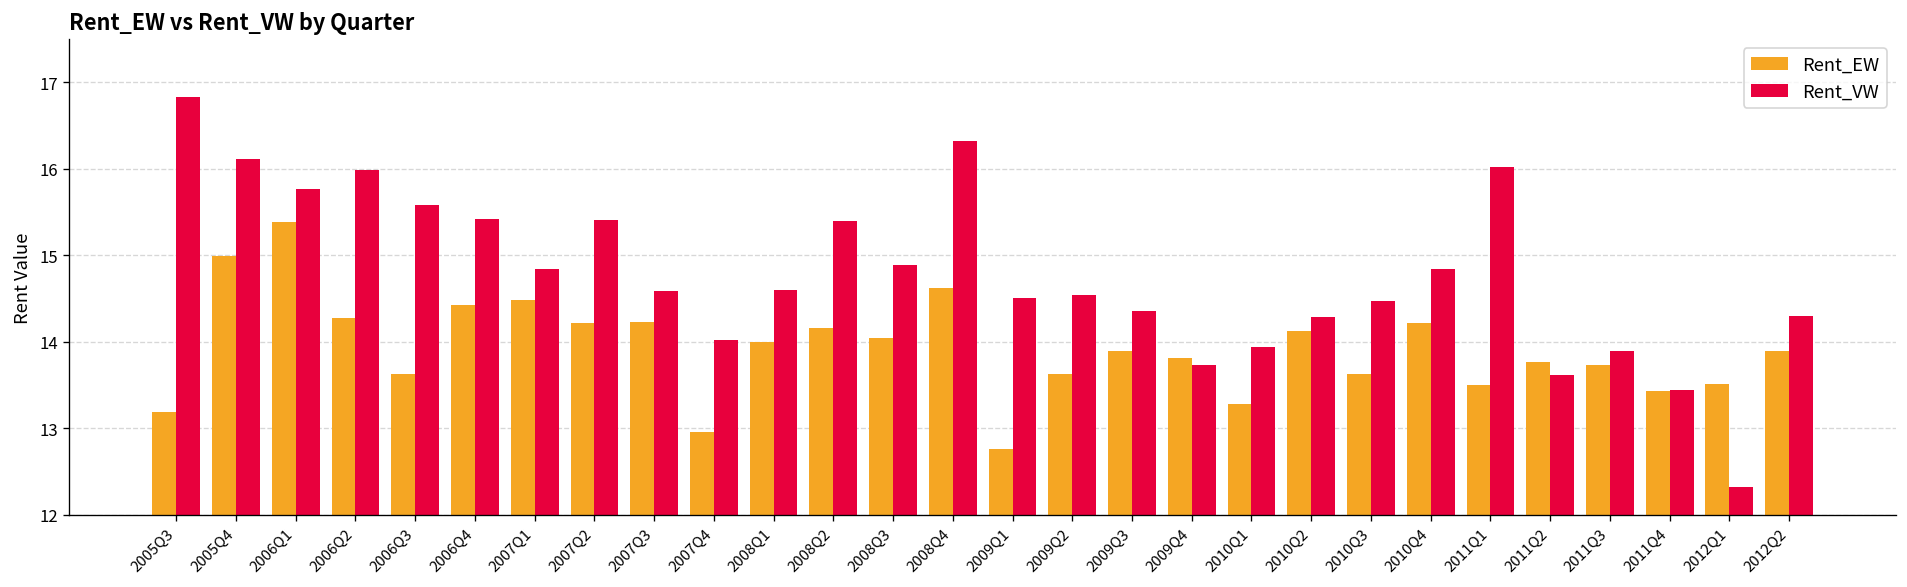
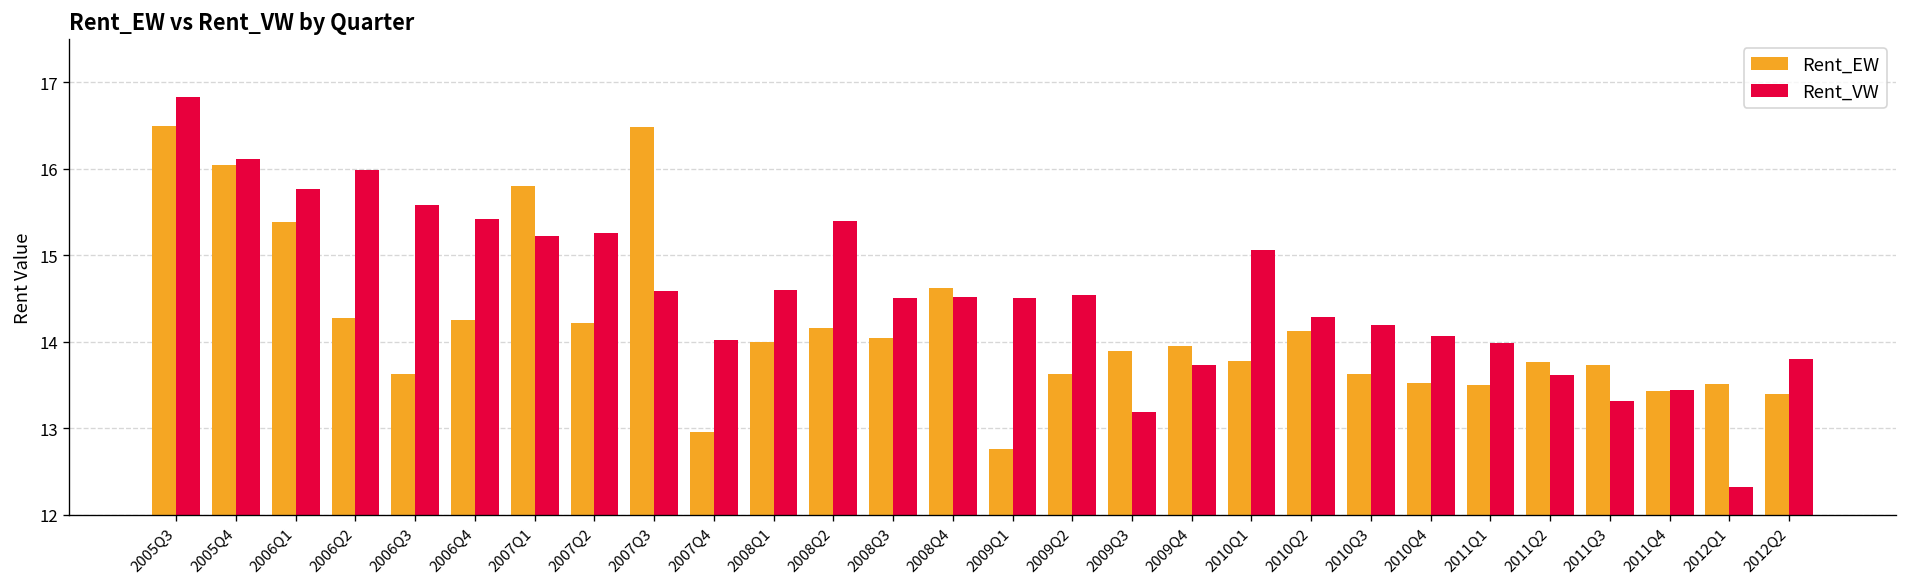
  {
    "Rent_EW": {
-     "2005Q3": 13.2,
-     "2005Q4": 15.0,
+     "2005Q3": 16.5,
+     "2005Q4": 16.0,
      "2006Q1": 15.4,
      "2006Q2": 14.3,
      "2006Q3": 13.6,
-     "2006Q4": 14.4,
-     "2007Q1": 14.5,
+     "2006Q4": 14.2,
+     "2007Q1": 15.8,
      "2007Q2": 14.2,
-     "2007Q3": 14.2,
+     "2007Q3": 16.5,
      "2007Q4": 13.0,
      "2008Q1": 14.0,
      "2008Q2": 14.2,
      "2008Q3": 14.0,
      "2008Q4": 14.6,
      "2009Q1": 12.8,
      "2009Q2": 13.6,
      "2009Q3": 13.9,
-     "2009Q4": 13.8,
-     "2010Q1": 13.3,
+     "2009Q4": 13.9,
+     "2010Q1": 13.8,
      "2010Q2": 14.1,
      "2010Q3": 13.6,
-     "2010Q4": 14.2,
+     "2010Q4": 13.5,
      "2011Q1": 13.5,
      "2011Q2": 13.8,
      "2011Q3": 13.7,
      "2011Q4": 13.4,
      "2012Q1": 13.5,
-     "2012Q2": 13.9
+     "2012Q2": 13.4
    },
    "Rent_VW": {
      "2005Q3": 16.8,
      "2005Q4": 16.1,
      "2006Q1": 15.8,
      "2006Q2": 16.0,
      "2006Q3": 15.6,
      "2006Q4": 15.4,
-     "2007Q1": 14.8,
-     "2007Q2": 15.4,
+     "2007Q1": 15.2,
+     "2007Q2": 15.3,
      "2007Q3": 14.6,
      "2007Q4": 14.0,
      "2008Q1": 14.6,
      "2008Q2": 15.4,
-     "2008Q3": 14.9,
-     "2008Q4": 16.3,
+     "2008Q3": 14.5,
+     "2008Q4": 14.5,
      "2009Q1": 14.5,
      "2009Q2": 14.5,
-     "2009Q3": 14.4,
+     "2009Q3": 13.2,
      "2009Q4": 13.7,
-     "2010Q1": 13.9,
+     "2010Q1": 15.1,
      "2010Q2": 14.3,
-     "2010Q3": 14.5,
-     "2010Q4": 14.8,
-     "2011Q1": 16.0,
+     "2010Q3": 14.2,
+     "2010Q4": 14.1,
+     "2011Q1": 14.0,
      "2011Q2": 13.6,
-     "2011Q3": 13.9,
+     "2011Q3": 13.3,
      "2011Q4": 13.4,
      "2012Q1": 12.3,
-     "2012Q2": 14.3
+     "2012Q2": 13.8
    }
  }
